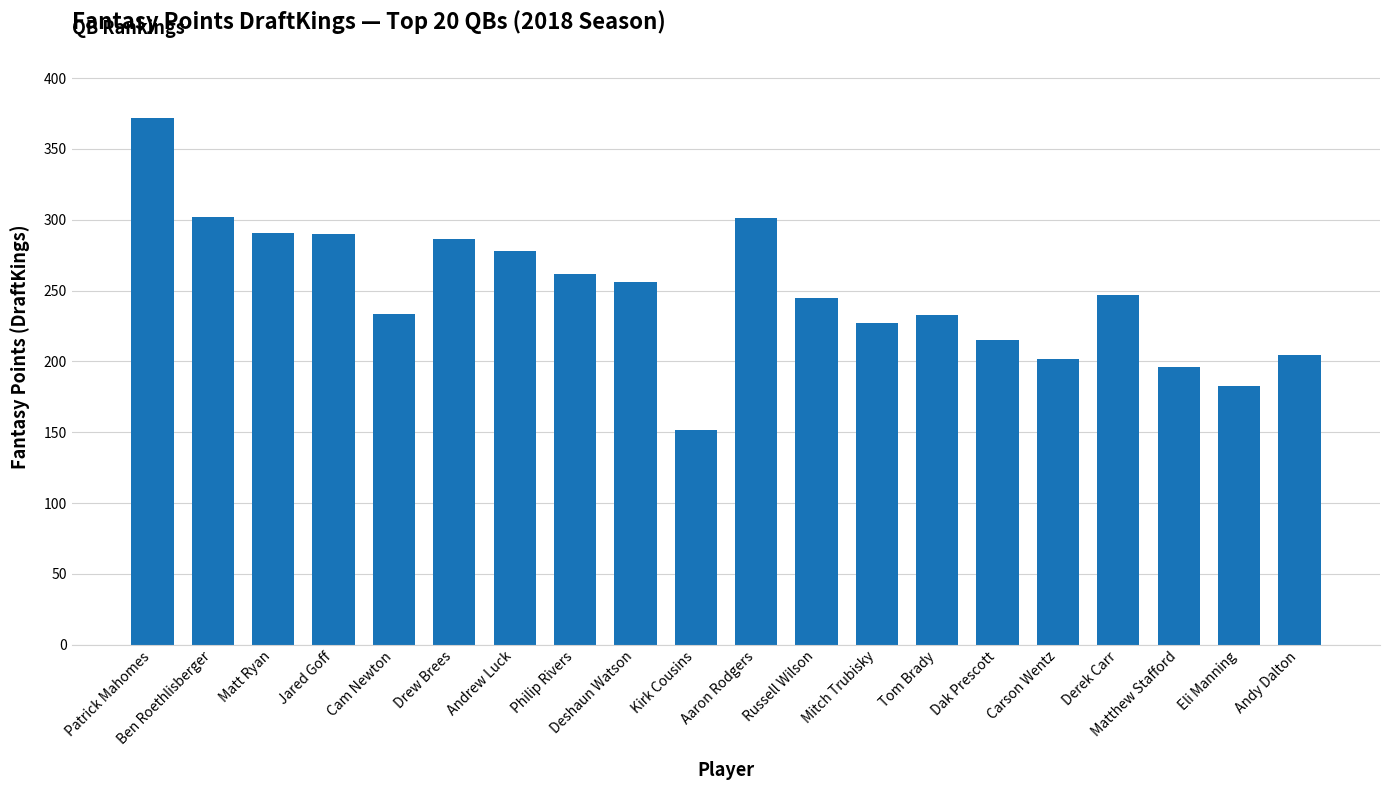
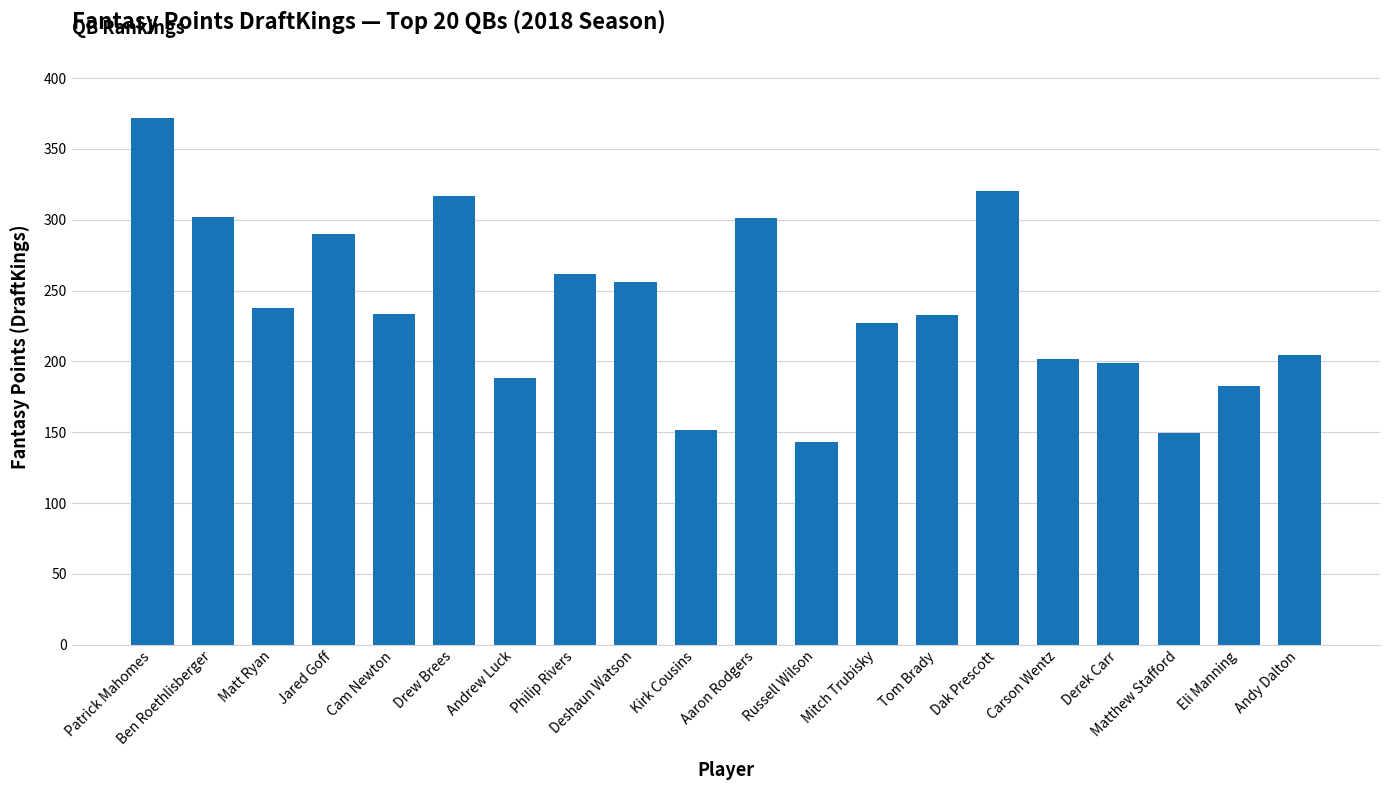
  {
    "Patrick Mahomes": 372,
    "Ben Roethlisberger": 302,
-   "Matt Ryan": 291,
+   "Matt Ryan": 238,
    "Jared Goff": 290,
    "Cam Newton": 233,
-   "Drew Brees": 286,
-   "Andrew Luck": 278,
+   "Drew Brees": 317,
+   "Andrew Luck": 188,
    "Philip Rivers": 262,
    "Deshaun Watson": 256,
    "Kirk Cousins": 151,
    "Aaron Rodgers": 301,
-   "Russell Wilson": 245,
+   "Russell Wilson": 143,
    "Mitch Trubisky": 227,
    "Tom Brady": 232,
-   "Dak Prescott": 215,
+   "Dak Prescott": 320,
    "Carson Wentz": 202,
-   "Derek Carr": 247,
-   "Matthew Stafford": 196,
+   "Derek Carr": 199,
+   "Matthew Stafford": 149,
    "Eli Manning": 183,
    "Andy Dalton": 205
  }
